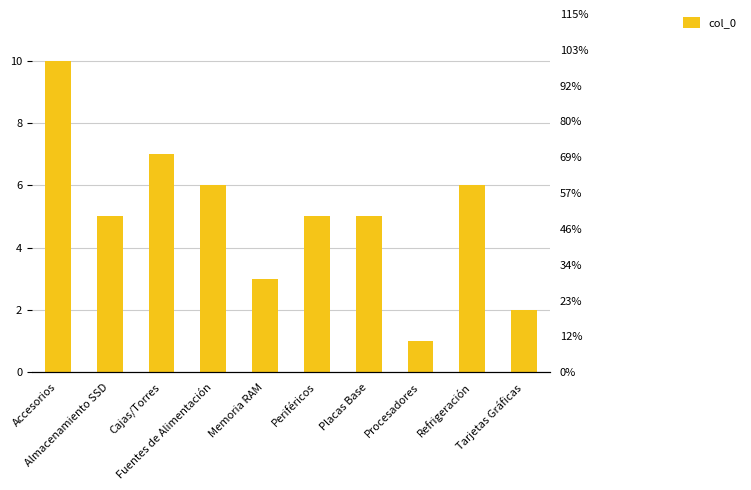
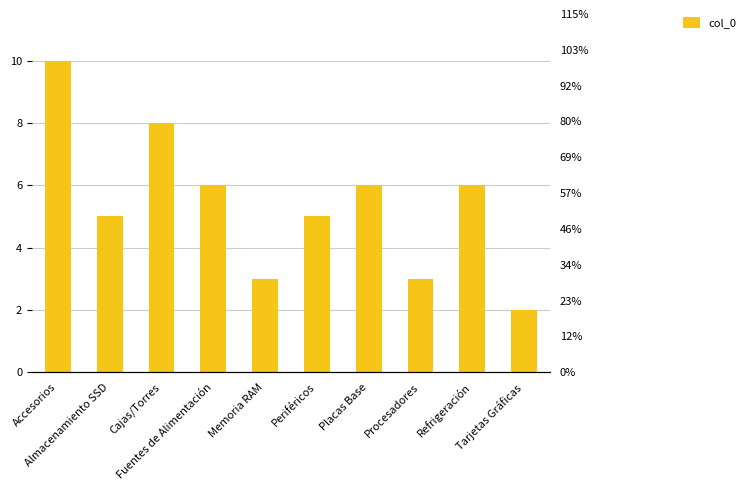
  {
    "Accesorios": 10,
    "Almacenamiento SSD": 5,
-   "Cajas/Torres": 7,
+   "Cajas/Torres": 8,
    "Fuentes de Alimentación": 6,
    "Memoria RAM": 3,
    "Periféricos": 5,
-   "Placas Base": 5,
-   "Procesadores": 1,
+   "Placas Base": 6,
+   "Procesadores": 3,
    "Refrigeración": 6,
    "Tarjetas Gráficas": 2
  }
